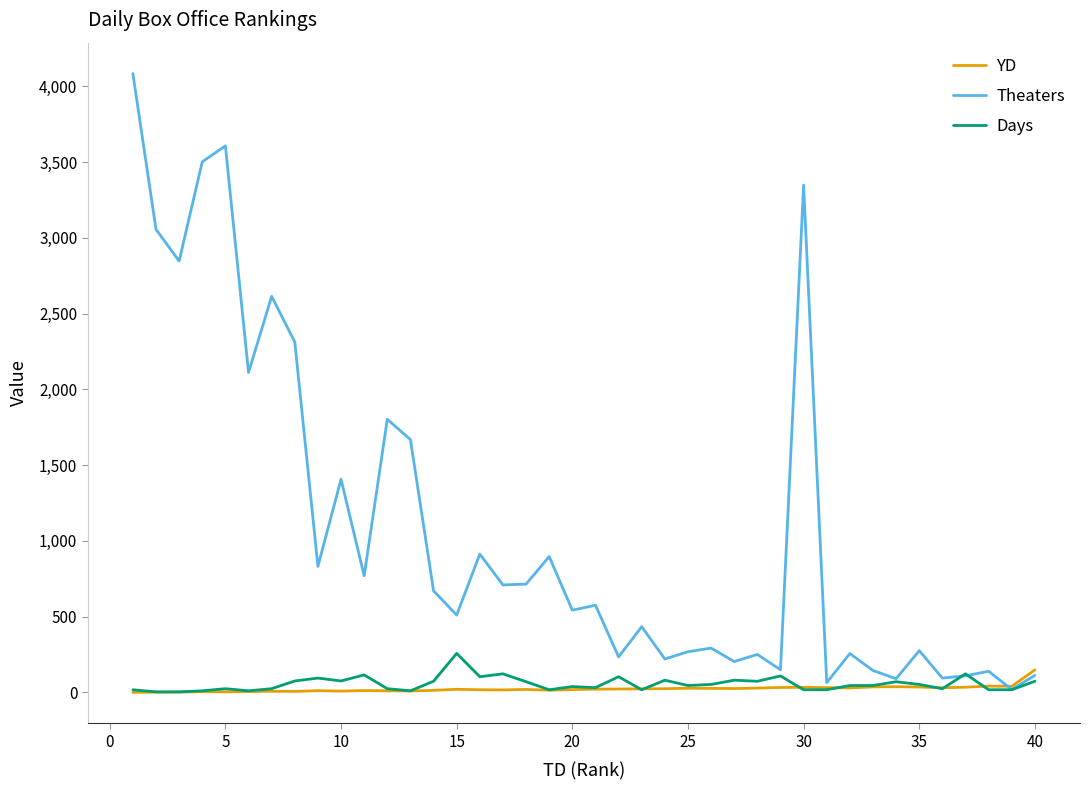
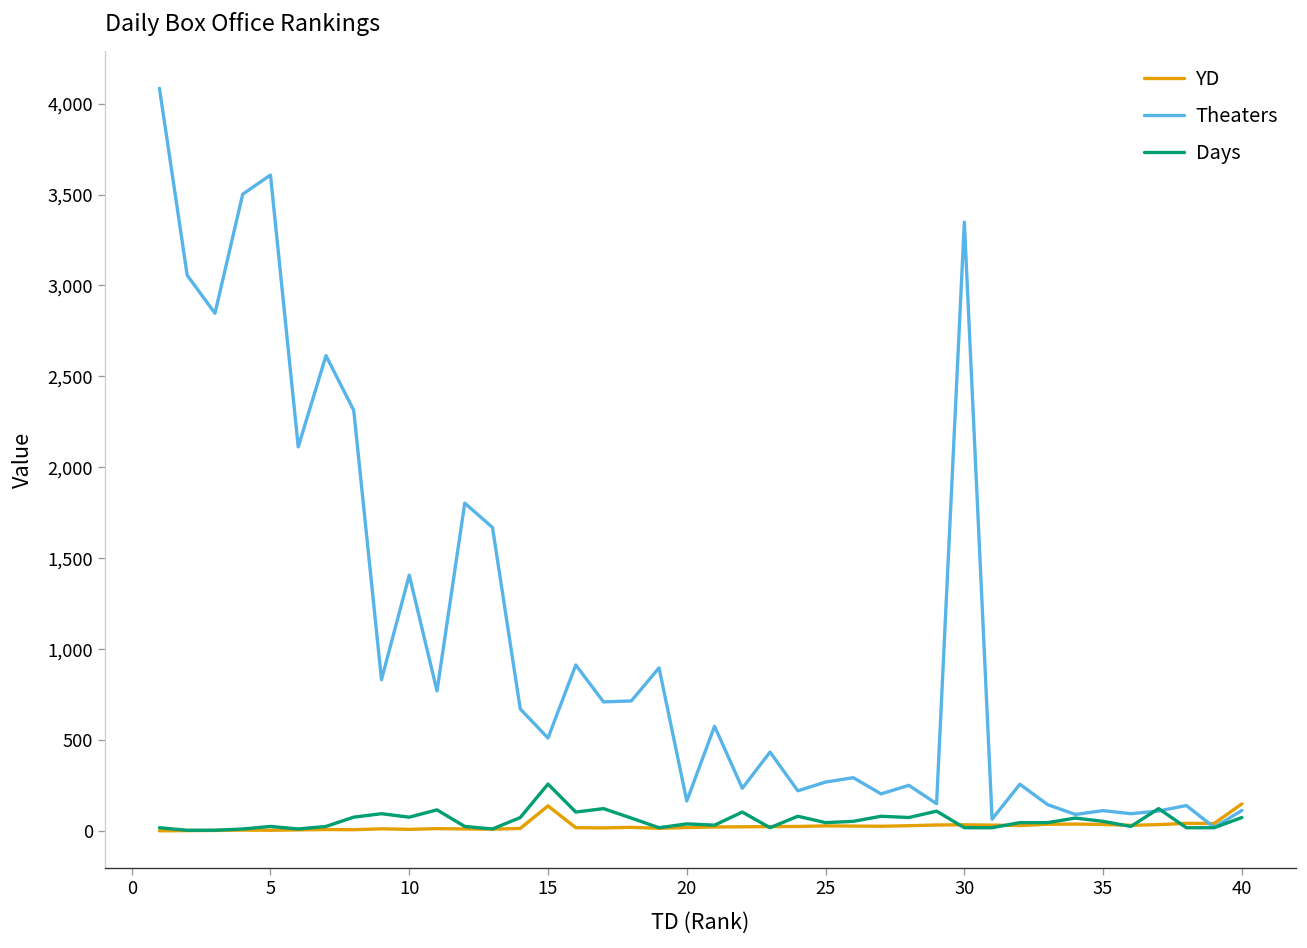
  {
    "YD": {
      "5": "0",
      "10": "10",
-     "15": "20",
+     "15": "140",
      "20": "20",
      "25": "30",
      "40": "150"
    },
    "Theaters": {
      "5": "3,610",
      "10": "1,410",
      "15": "510",
-     "20": "540",
+     "20": "170",
      "25": "270",
      "30": "3,350",
-     "35": "280",
+     "35": "110",
      "40": "110"
    },
    "Days": {
      "5": "30",
      "10": "80",
      "15": "260",
      "20": "40",
      "25": "50",
      "40": "70"
    }
  }
